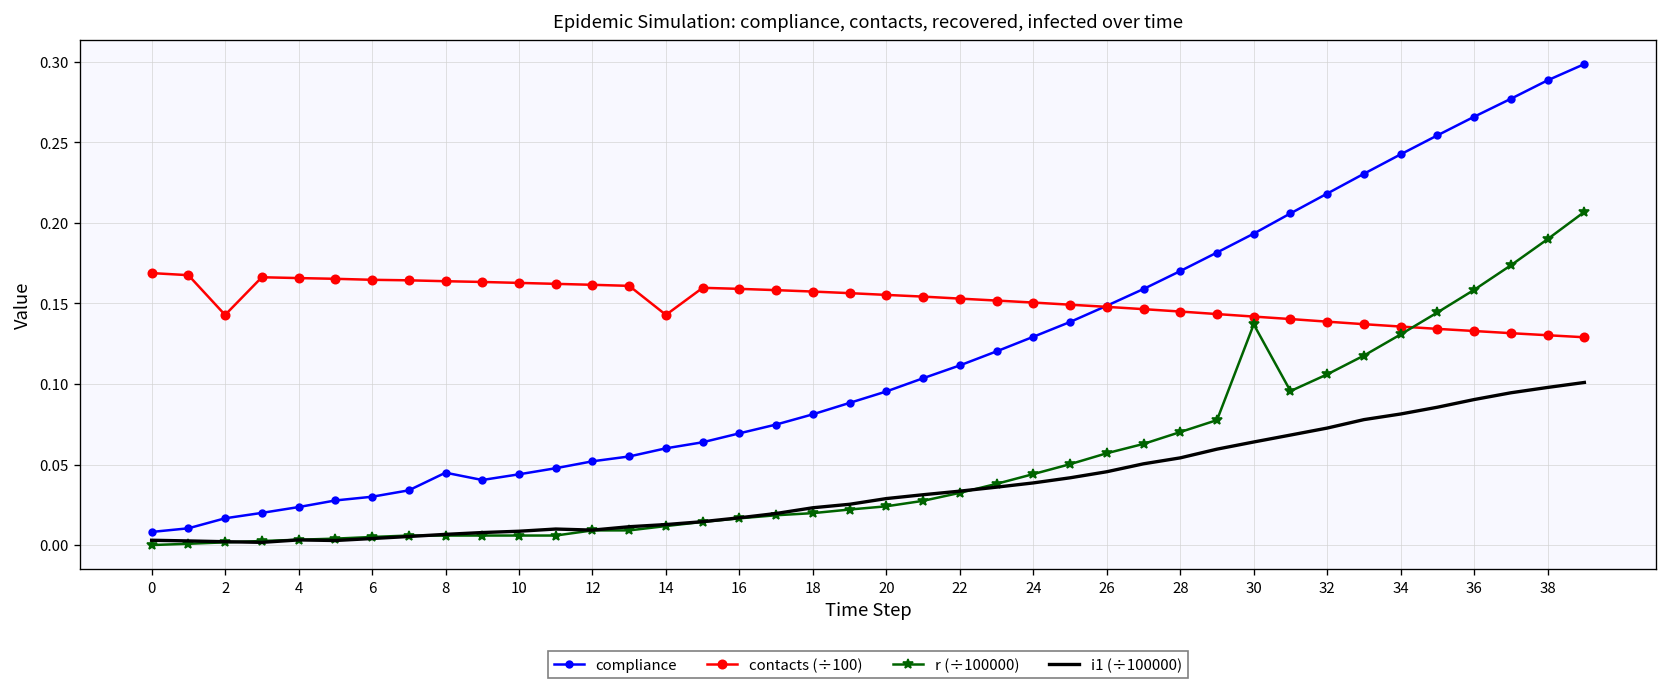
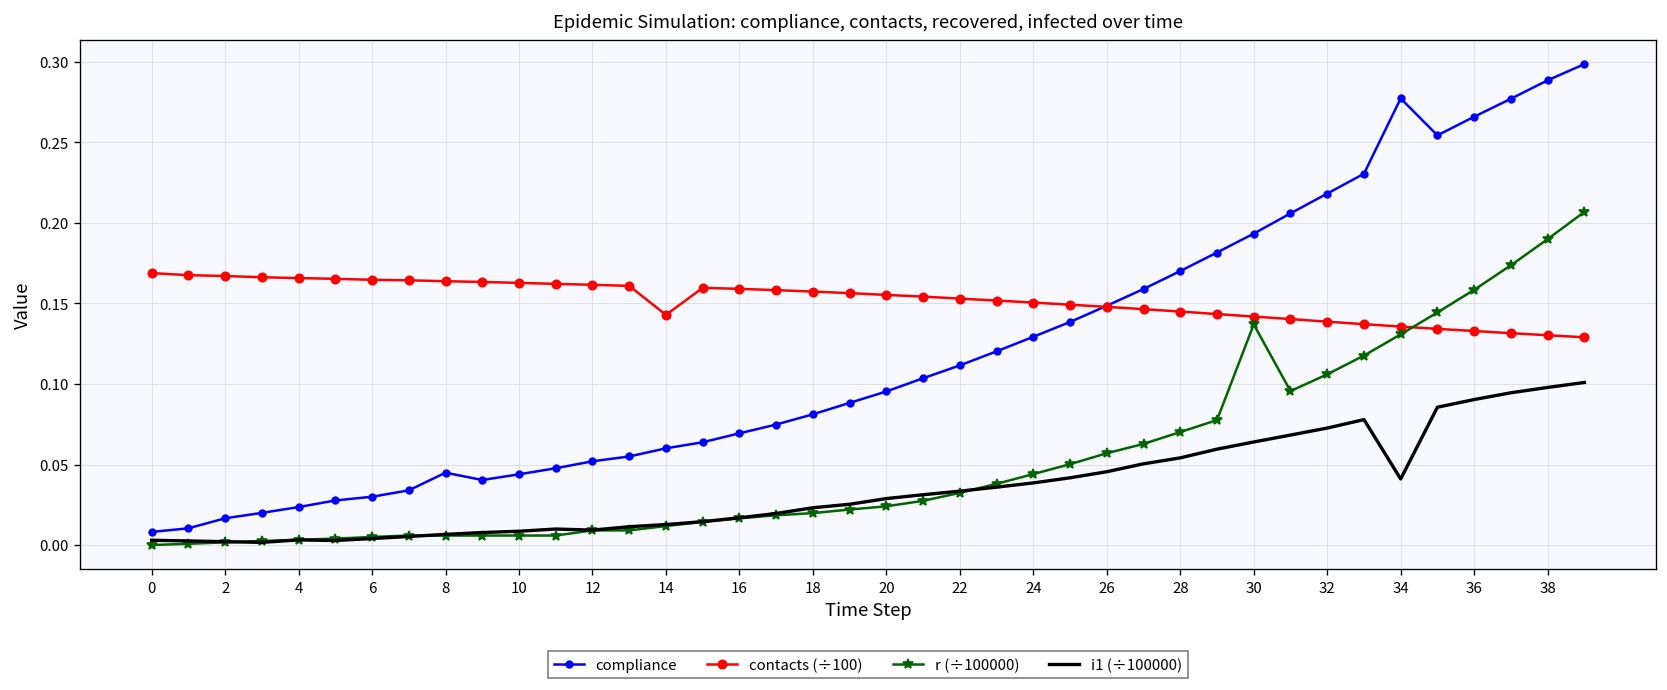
  {
    "compliance": {
      "0": 0.008,
      "2": 0.017,
      "4": 0.024,
      "6": 0.030,
      "8": 0.045,
      "10": 0.044,
      "12": 0.052,
      "14": 0.060,
      "16": 0.069,
      "18": 0.081,
      "20": 0.095,
      "22": 0.112,
      "24": 0.129,
      "28": 0.170,
      "30": 0.193,
      "32": 0.218,
-     "34": 0.243,
+     "34": 0.277,
      "36": 0.266,
      "38": 0.289
    },
    "contacts (÷100)": {
      "0": 0.169,
-     "2": 0.143,
+     "2": 0.167,
      "4": 0.166,
      "6": 0.165,
      "8": 0.164,
      "10": 0.163,
      "12": 0.162,
      "14": 0.143,
      "16": 0.159,
      "18": 0.157,
      "20": 0.155,
      "22": 0.153,
      "24": 0.151,
      "28": 0.145,
      "30": 0.142,
      "32": 0.139,
      "34": 0.136,
      "36": 0.133,
      "38": 0.130
    },
    "r (÷100000)": {
      "0": 0.000,
      "10": 0.006,
      "18": 0.020,
      "20": 0.024,
      "24": 0.044,
      "26": 0.057,
      "28": 0.070,
      "30": 0.137,
      "32": 0.106,
      "34": 0.131,
      "36": 0.158,
      "38": 0.190
    },
    "i1 (÷100000)": {
      "0": 0.003,
      "10": 0.009,
      "18": 0.023,
      "20": 0.029,
      "24": 0.039,
      "26": 0.046,
      "28": 0.054,
      "30": 0.064,
      "32": 0.073,
-     "34": 0.081,
+     "34": 0.041,
      "36": 0.090,
      "38": 0.098
    }
  }
